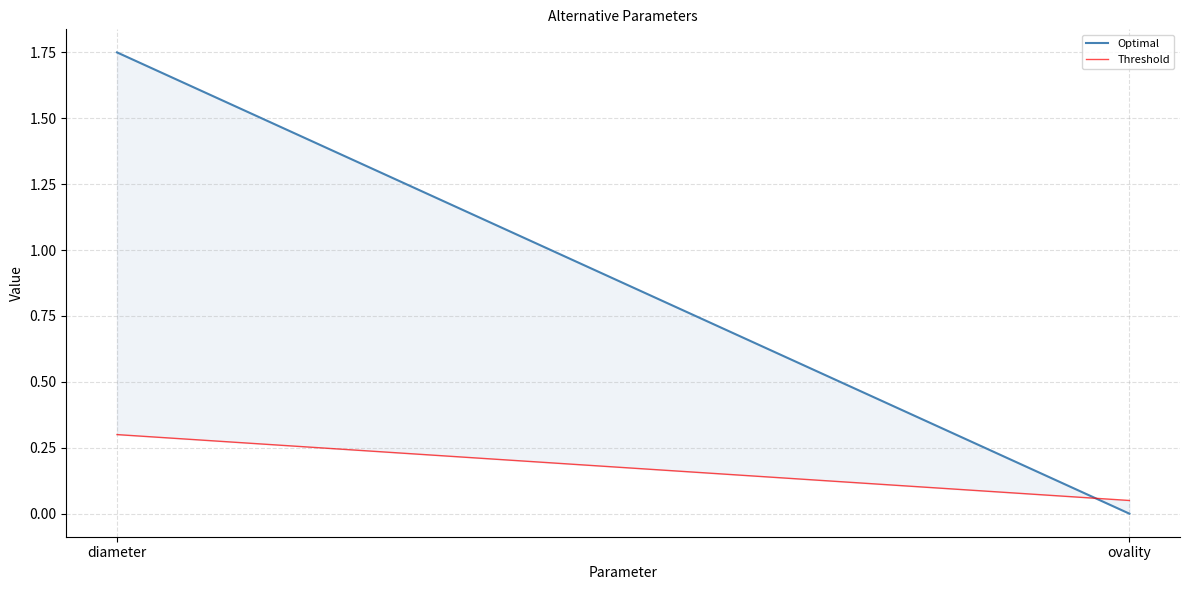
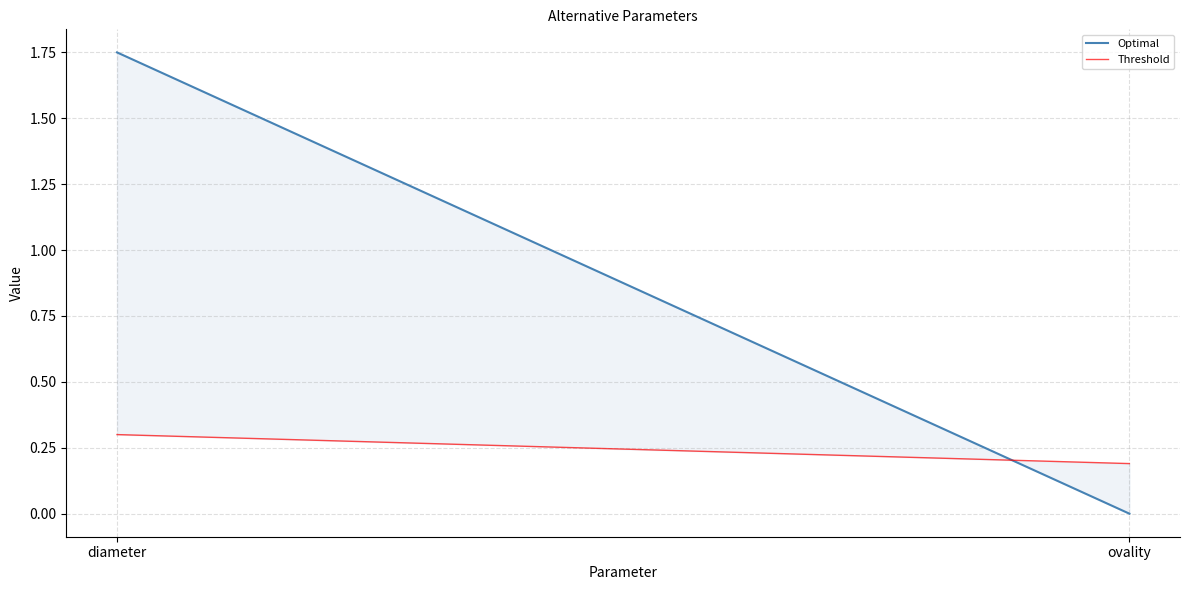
  {
    "Optimal": {
      "ovality": 0.00
    },
    "Threshold": {
      "diameter": 0.30,
-     "ovality": 0.05
+     "ovality": 0.19
    }
  }
